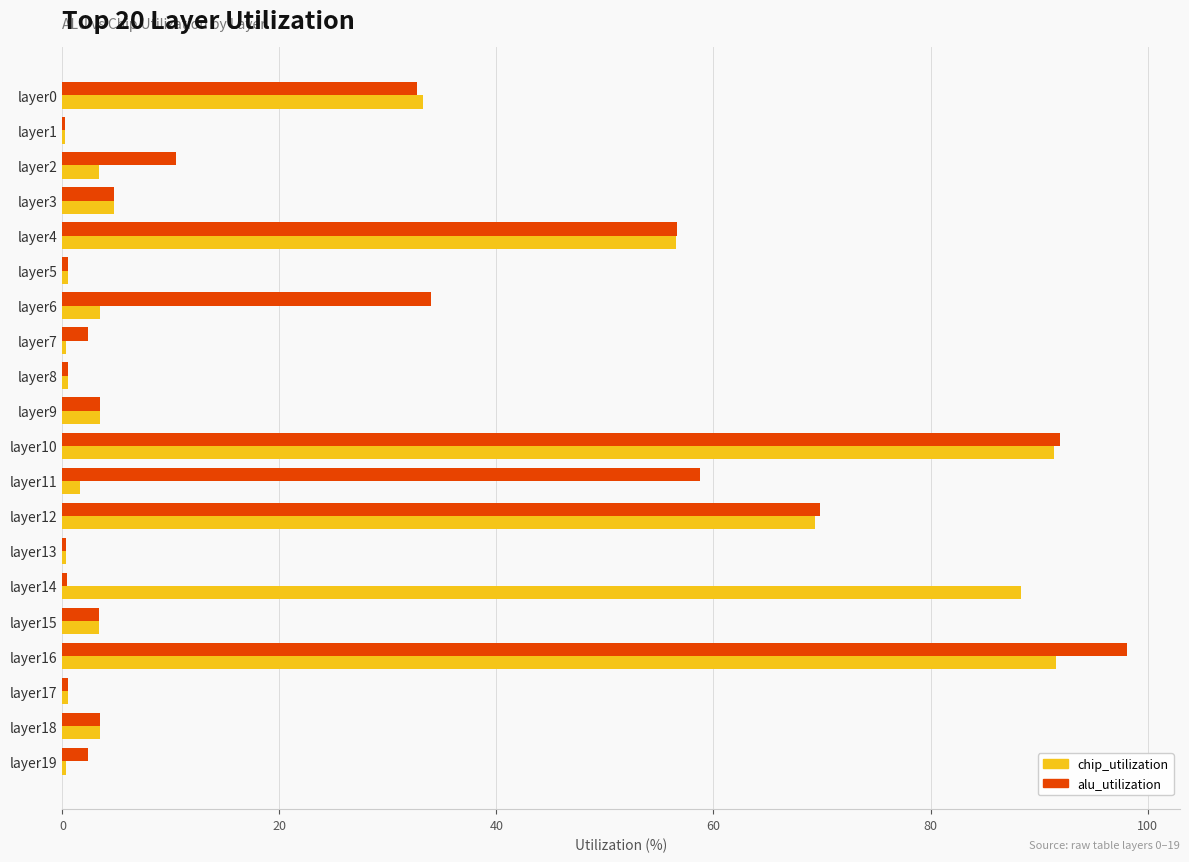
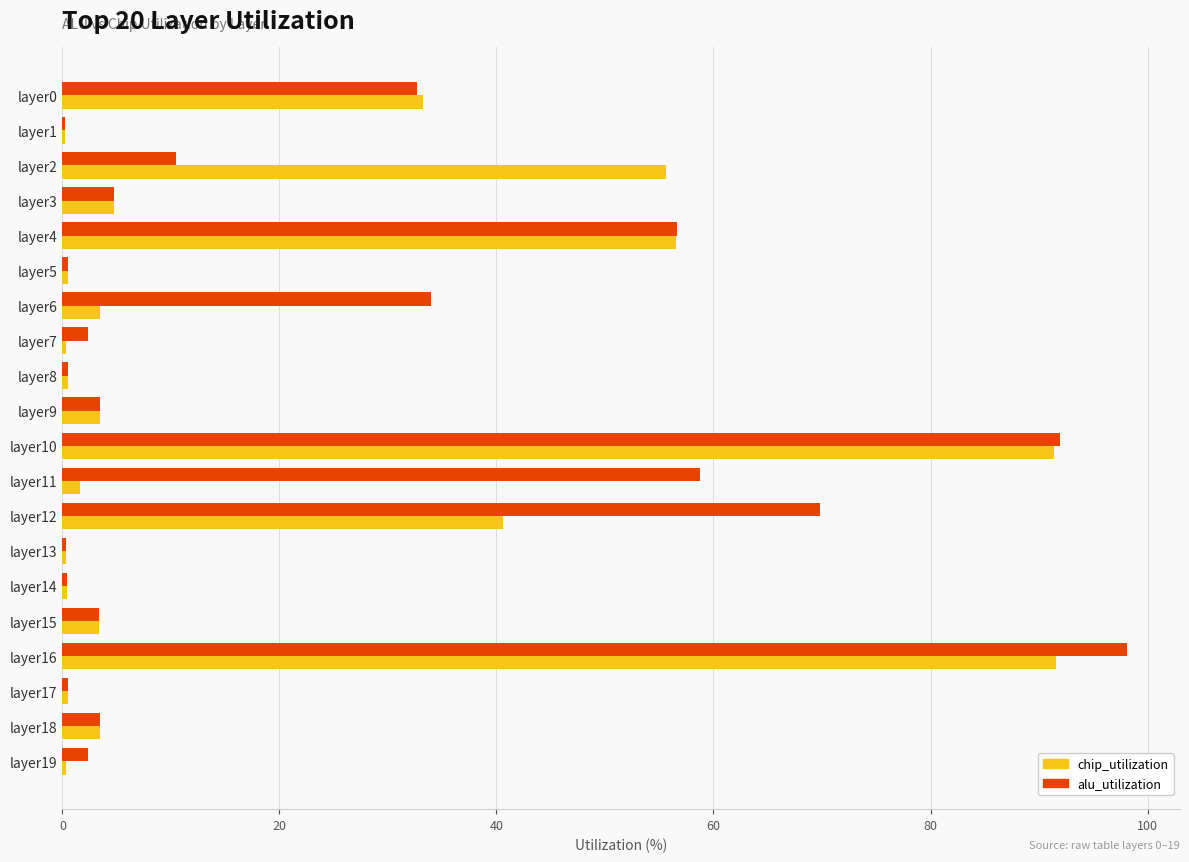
  {
    "chip_utilization": {
      "layer0": 33.3,
-     "layer2": 3.4,
+     "layer2": 55.6,
      "layer3": 4.8,
      "layer4": 56.5,
      "layer5": 0.5,
      "layer6": 3.5,
      "layer7": 0.3,
      "layer8": 0.5,
      "layer9": 3.5,
      "layer10": 91.4,
      "layer11": 1.6,
-     "layer12": 69.3,
+     "layer12": 40.6,
      "layer13": 0.3,
-     "layer14": 88.4,
+     "layer14": 0.4,
      "layer15": 3.4,
      "layer16": 91.6,
      "layer17": 0.5,
      "layer18": 3.5,
      "layer19": 0.3
    },
    "alu_utilization": {
      "layer0": 32.7,
      "layer2": 10.5,
      "layer3": 4.8,
      "layer4": 56.7,
      "layer5": 0.5,
      "layer6": 34.0,
      "layer7": 2.4,
      "layer8": 0.5,
      "layer9": 3.5,
      "layer10": 92.0,
      "layer11": 58.8,
      "layer12": 69.8,
      "layer13": 0.3,
      "layer14": 0.4,
      "layer15": 3.4,
      "layer16": 98.1,
      "layer17": 0.5,
      "layer18": 3.5,
      "layer19": 2.4
    }
  }
